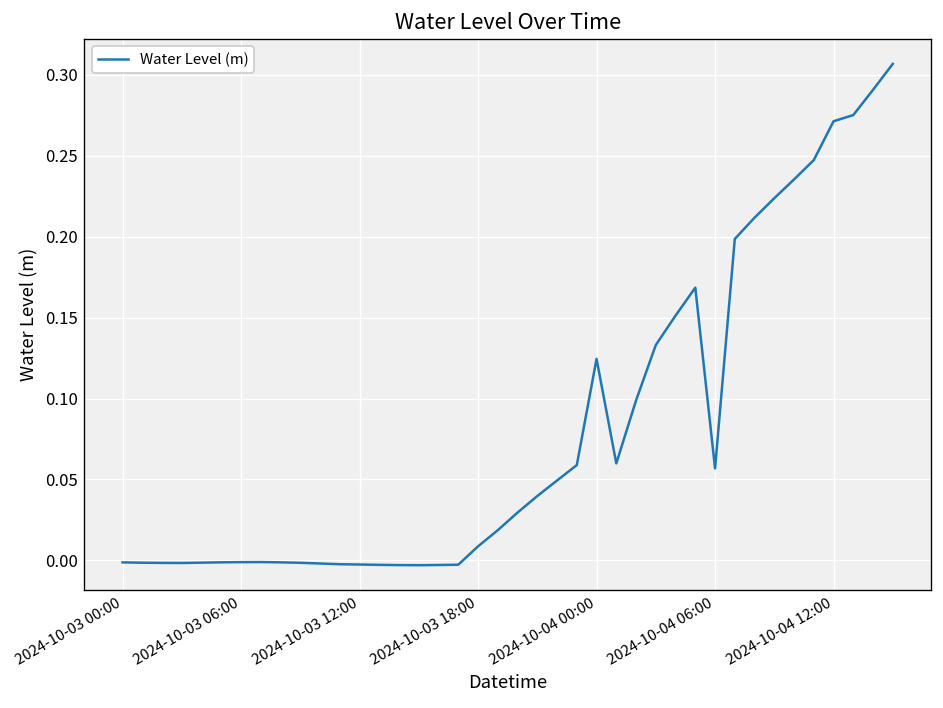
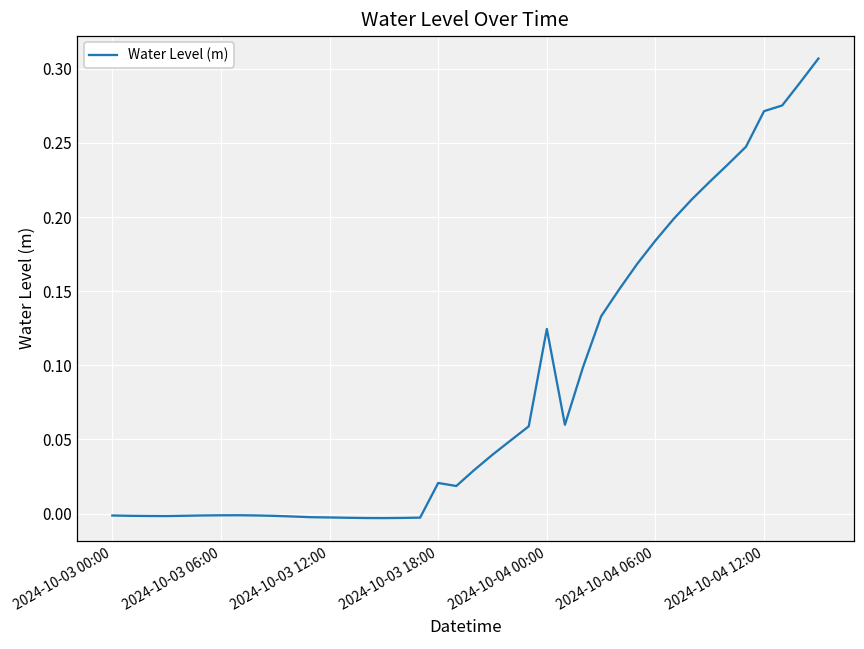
  {
    "2024-10-03 00:00": -0.001,
    "2024-10-03 06:00": -0.001,
    "2024-10-03 12:00": -0.003,
-   "2024-10-03 18:00": 0.009,
+   "2024-10-03 18:00": 0.021,
    "2024-10-04 00:00": 0.125,
-   "2024-10-04 06:00": 0.057,
+   "2024-10-04 06:00": 0.184,
    "2024-10-04 12:00": 0.271
  }
